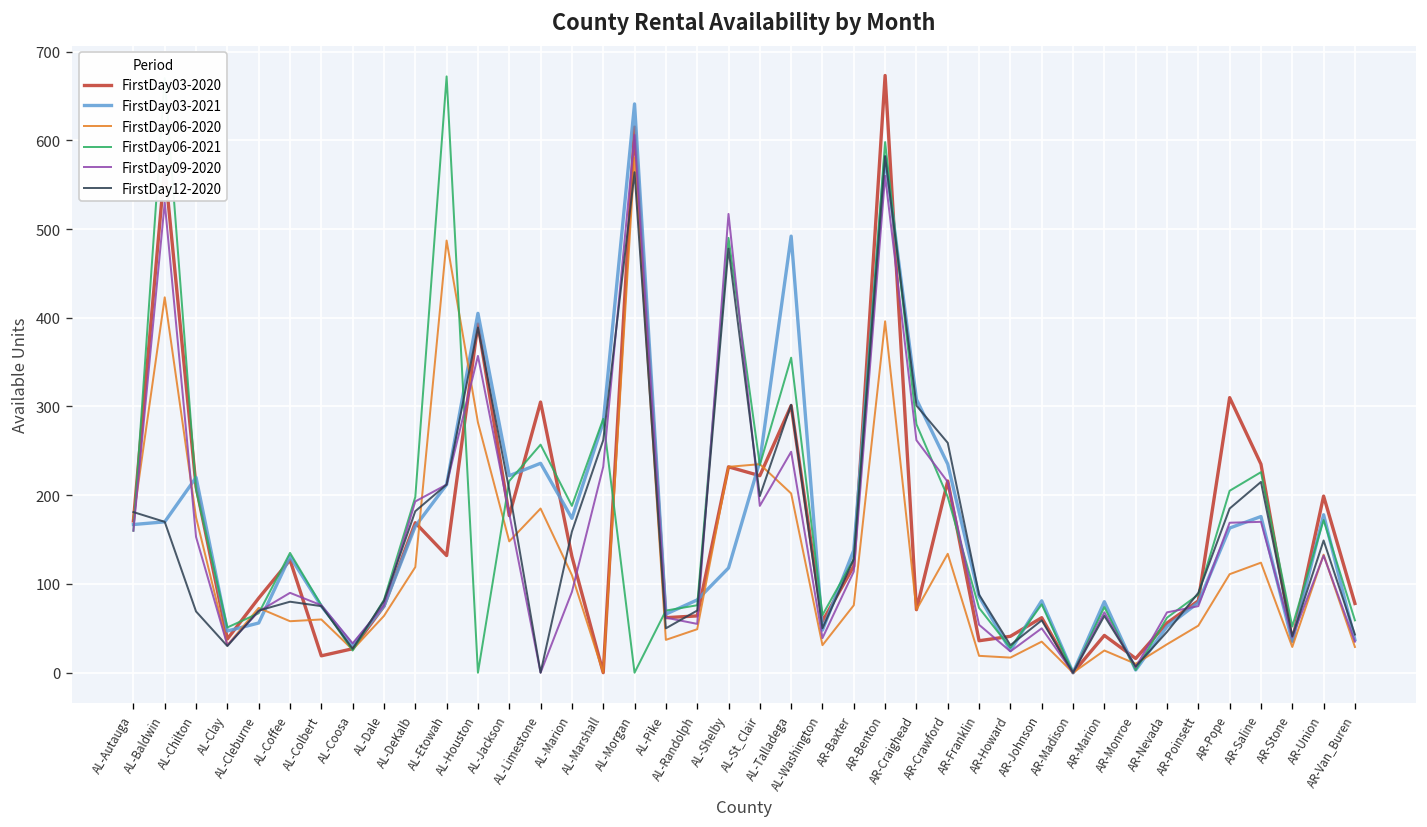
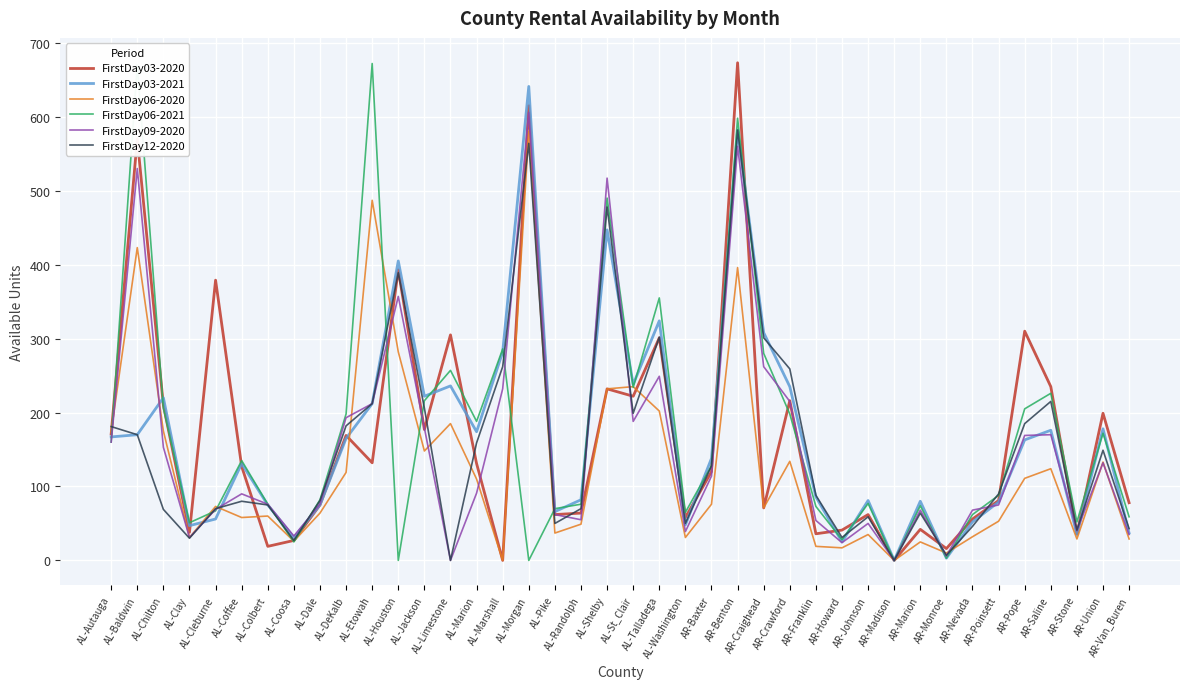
  {
    "FirstDay03-2020": {
      "AL-Chilton": 210,
      "AL-Clay": 40,
-     "AL-Cleburne": 80,
+     "AL-Cleburne": 380,
      "AL-Coffee": 130,
      "AL-Colbert": 20,
      "AL-DeKalb": 170,
      "AL-Etowah": 130,
      "AL-Houston": 390,
      "AL-Limestone": 310,
      "AL-Marion": 130,
      "AL-Morgan": 620,
      "AL-Randolph": 60,
      "AL-St_Clair": 220,
      "AL-Washington": 60,
      "AR-Baxter": 120,
      "AR-Benton": 670,
      "AR-Franklin": 40,
      "AR-Howard": 40,
      "AR-Marion": 40,
      "AR-Monroe": 20,
      "AR-Nevada": 60,
      "AR-Pope": 310,
      "AR-Saline": 240,
      "AR-Union": 200,
      "AR-Van_Buren": 80
    },
    "FirstDay03-2021": {
      "AL-Autauga": 170,
      "AL-Chilton": 220,
      "AL-Clay": 50,
      "AL-Cleburne": 60,
      "AL-Coffee": 130,
      "AL-DeKalb": 170,
      "AL-Houston": 410,
      "AL-Jackson": 220,
      "AL-Limestone": 240,
      "AL-Marion": 170,
      "AL-Marshall": 280,
      "AL-Morgan": 640,
      "AL-Pike": 70,
      "AL-Randolph": 80,
-     "AL-Shelby": 120,
-     "AL-Talladega": 490,
+     "AL-Shelby": 450,
+     "AL-Talladega": 320,
      "AR-Baxter": 140,
      "AR-Craighead": 310,
      "AR-Crawford": 240,
      "AR-Johnson": 80,
      "AR-Marion": 80,
      "AR-Nevada": 50,
      "AR-Pope": 160,
      "AR-Saline": 180,
      "AR-Union": 180
    },
    "FirstDay06-2020": {
      "AL-Baldwin": 420,
      "AL-Chilton": 180,
      "AL-Coffee": 60,
      "AL-Colbert": 60,
      "AL-Dale": 60,
      "AL-DeKalb": 120,
      "AL-Etowah": 490,
      "AL-Houston": 280,
      "AL-Jackson": 150,
      "AL-Limestone": 190,
      "AL-Marion": 110,
      "AL-Morgan": 580,
      "AL-Pike": 40,
      "AL-Randolph": 50,
      "AL-Talladega": 200,
      "AL-Washington": 30,
      "AR-Baxter": 80,
      "AR-Benton": 400,
      "AR-Crawford": 130,
      "AR-Franklin": 20,
      "AR-Howard": 20,
      "AR-Johnson": 40,
      "AR-Marion": 30,
      "AR-Nevada": 30,
      "AR-Poinsett": 50,
      "AR-Pope": 110,
      "AR-Saline": 120,
      "AR-Stone": 30,
      "AR-Van_Buren": 30
    },
    "FirstDay06-2021": {
      "AL-Chilton": 210,
      "AL-Clay": 50,
      "AL-Coffee": 140,
      "AL-DeKalb": 200,
      "AL-Etowah": 670,
      "AL-Houston": 0,
      "AL-Jackson": 220,
      "AL-Limestone": 260,
      "AL-Marion": 190,
      "AL-Marshall": 290,
      "AL-Morgan": 0,
      "AL-Pike": 70,
      "AL-Randolph": 80,
      "AL-Shelby": 490,
      "AL-Talladega": 360,
      "AL-Washington": 70,
      "AR-Benton": 600,
      "AR-Craighead": 280,
      "AR-Crawford": 200,
      "AR-Franklin": 70,
      "AR-Johnson": 80,
      "AR-Marion": 70,
      "AR-Nevada": 60,
      "AR-Pope": 210,
      "AR-Saline": 230,
      "AR-Stone": 50,
      "AR-Union": 170,
      "AR-Van_Buren": 60
    },
    "FirstDay09-2020": {
      "AL-Baldwin": 530,
      "AL-Chilton": 150,
      "AL-Coffee": 90,
      "AL-DeKalb": 190,
      "AL-Houston": 360,
      "AL-Marion": 90,
      "AL-Marshall": 230,
      "AL-Morgan": 610,
      "AL-Randolph": 60,
      "AL-Shelby": 520,
      "AL-St_Clair": 190,
      "AL-Talladega": 250,
      "AL-Washington": 40,
      "AR-Baxter": 110,
      "AR-Benton": 560,
      "AR-Craighead": 260,
      "AR-Franklin": 50,
      "AR-Johnson": 50,
      "AR-Marion": 70,
      "AR-Nevada": 70,
      "AR-Poinsett": 80,
      "AR-Pope": 170,
      "AR-Saline": 170
    },
    "FirstDay12-2020": {
      "AL-Autauga": 180,
      "AL-Chilton": 70,
      "AL-Coffee": 80,
      "AL-DeKalb": 180,
      "AL-Houston": 390,
      "AL-Jackson": 210,
      "AL-Marion": 160,
      "AL-Marshall": 260,
      "AL-Morgan": 560,
      "AL-Pike": 50,
      "AL-Randolph": 70,
      "AL-Shelby": 480,
      "AL-St_Clair": 200,
      "AR-Craighead": 300,
      "AR-Crawford": 260,
      "AR-Marion": 60,
      "AR-Nevada": 50,
      "AR-Pope": 190,
      "AR-Saline": 220,
      "AR-Union": 150,
      "AR-Van_Buren": 40
    }
  }
